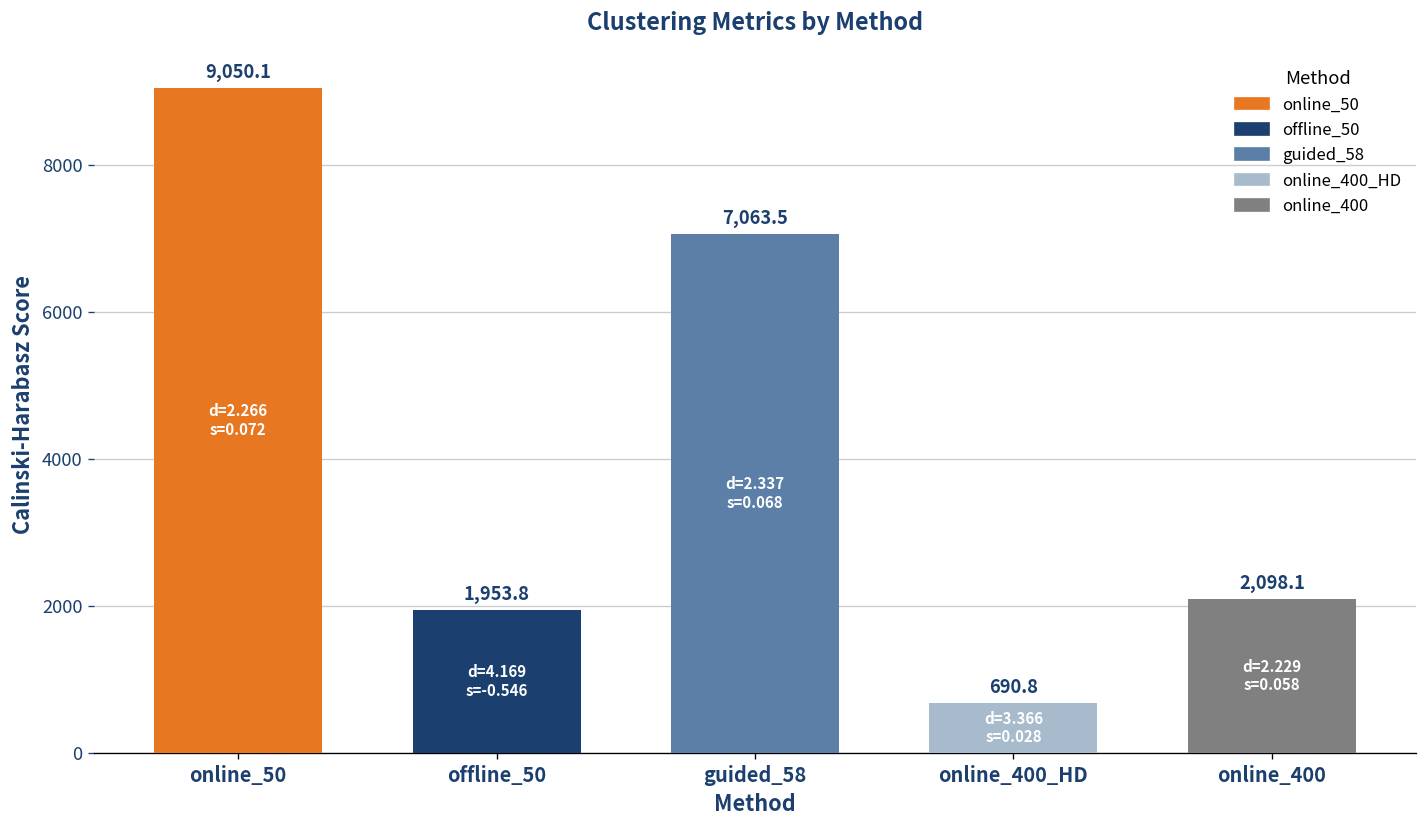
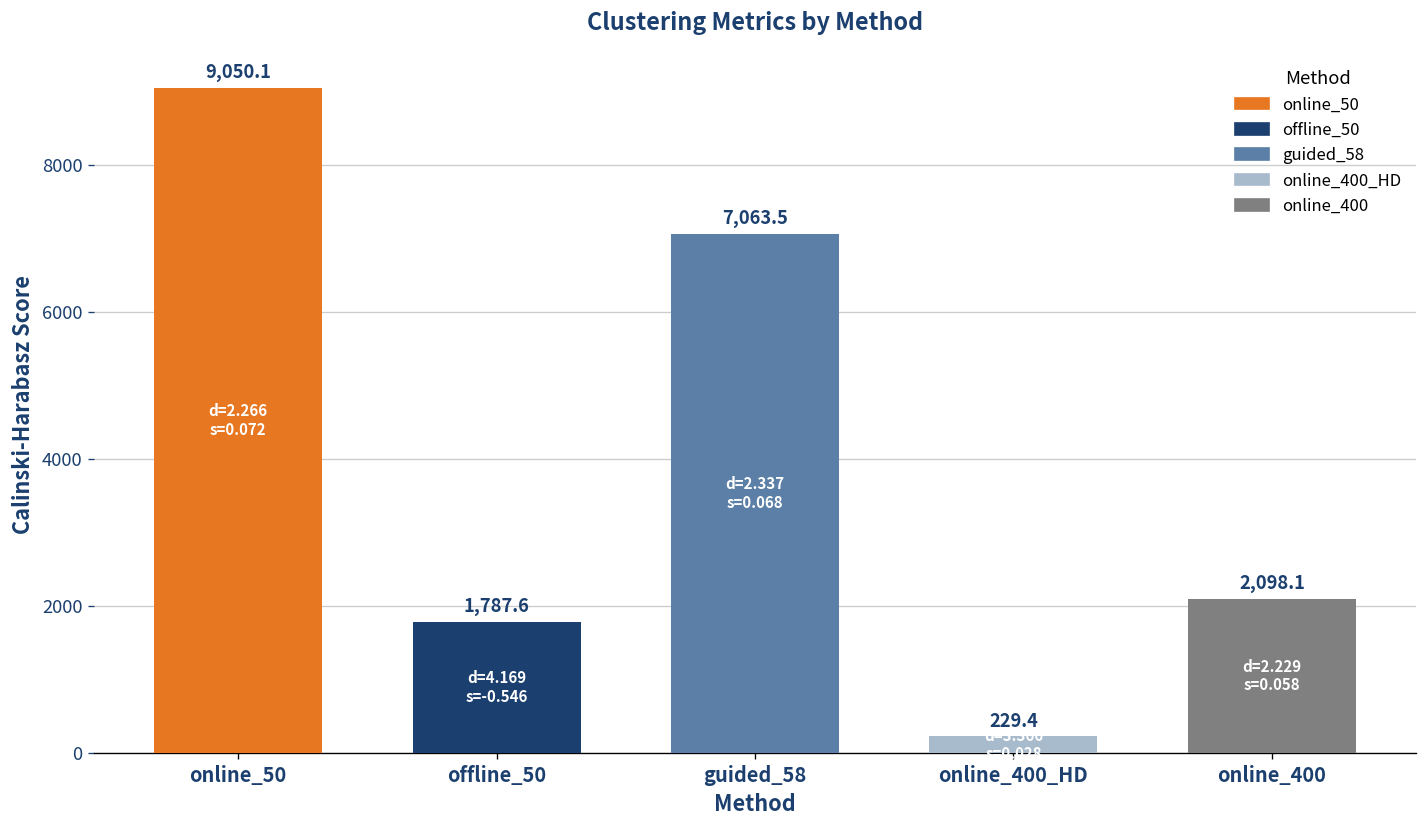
  {
    "online_50": "9,050.1",
-   "offline_50": "1,953.8",
+   "offline_50": "1,787.6",
    "guided_58": "7,063.5",
-   "online_400_HD": "690.8",
+   "online_400_HD": "229.4",
    "online_400": "2,098.1"
  }
